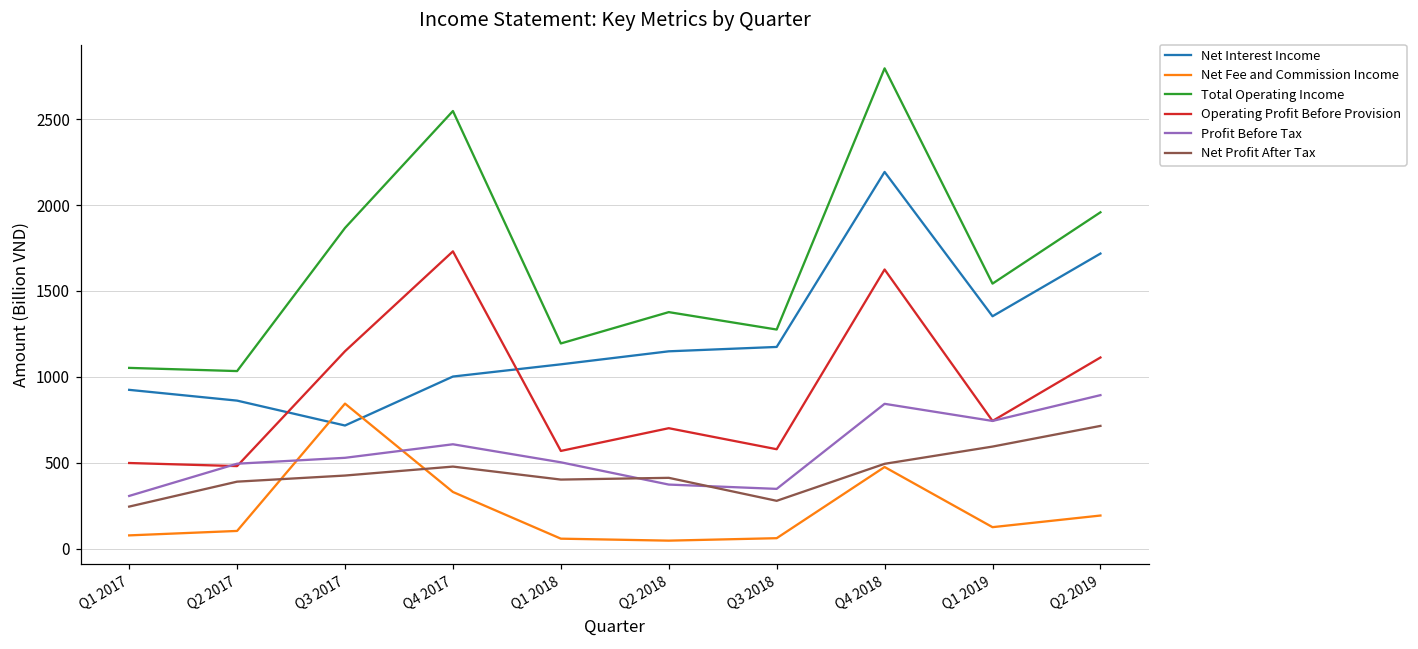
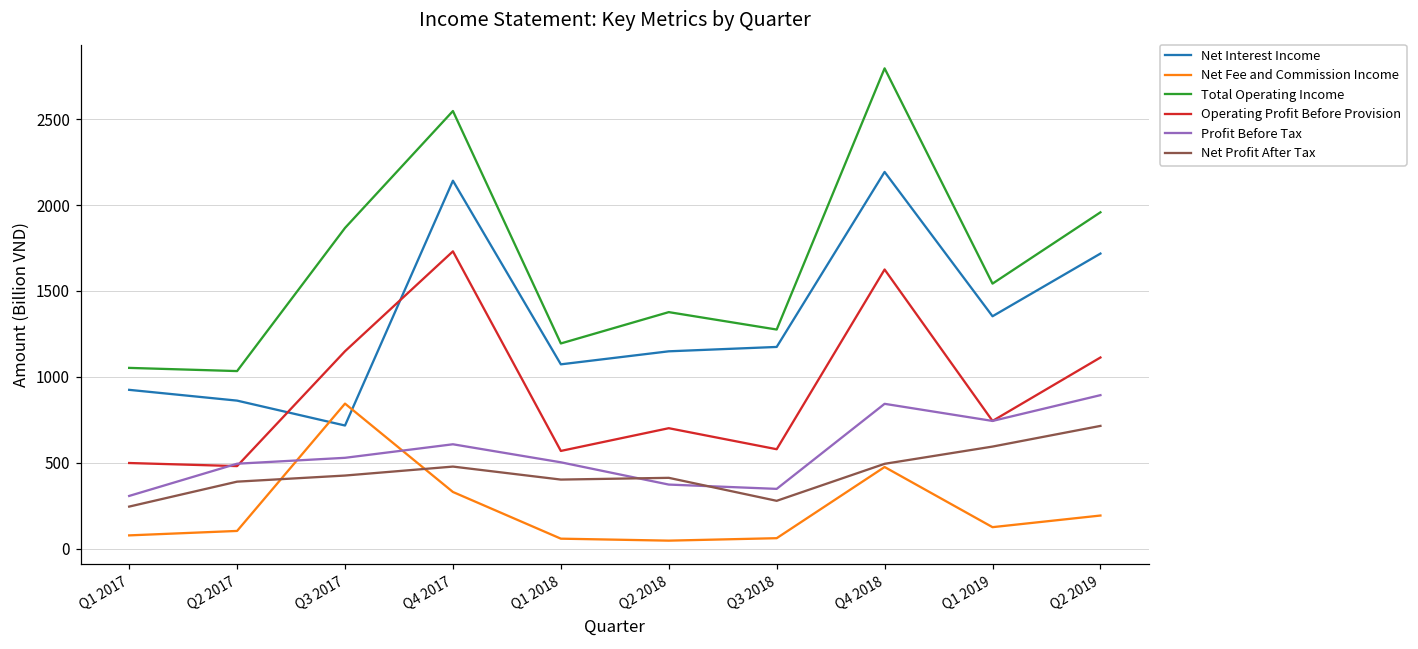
  {
    "Net Interest Income": {
      "Q1 2017": 920,
      "Q2 2017": 860,
      "Q3 2017": 720,
-     "Q4 2017": 1000,
+     "Q4 2017": 2140,
      "Q1 2018": 1070,
      "Q2 2018": 1150,
      "Q3 2018": 1170,
      "Q4 2018": 2190,
      "Q1 2019": 1350,
      "Q2 2019": 1720
    },
    "Net Fee and Commission Income": {
      "Q1 2017": 80,
      "Q2 2017": 100,
      "Q3 2017": 840,
      "Q4 2017": 330,
      "Q1 2018": 60,
      "Q2 2018": 50,
      "Q3 2018": 60,
      "Q4 2018": 480,
      "Q1 2019": 130,
      "Q2 2019": 190
    },
    "Total Operating Income": {
      "Q1 2017": 1050,
      "Q2 2017": 1030,
      "Q3 2017": 1870,
      "Q4 2017": 2550,
      "Q1 2018": 1190,
      "Q2 2018": 1380,
      "Q3 2018": 1280,
      "Q4 2018": 2800,
      "Q1 2019": 1540,
      "Q2 2019": 1960
    },
    "Operating Profit Before Provision": {
      "Q1 2017": 500,
      "Q3 2017": 1150,
      "Q4 2017": 1730,
      "Q1 2018": 570,
      "Q2 2018": 700,
      "Q3 2018": 580,
      "Q4 2018": 1620,
      "Q2 2019": 1110
    },
    "Profit Before Tax": {
      "Q1 2017": 310,
      "Q3 2017": 530,
      "Q4 2017": 610,
      "Q1 2018": 500,
      "Q2 2018": 370,
      "Q3 2018": 350,
      "Q4 2018": 840,
      "Q2 2019": 890
    },
    "Net Profit After Tax": {
      "Q1 2017": 250,
      "Q2 2017": 390,
      "Q3 2017": 430,
      "Q4 2017": 480,
      "Q1 2018": 400,
      "Q2 2018": 410,
      "Q3 2018": 280,
      "Q4 2018": 490,
      "Q1 2019": 590,
      "Q2 2019": 710
    }
  }
